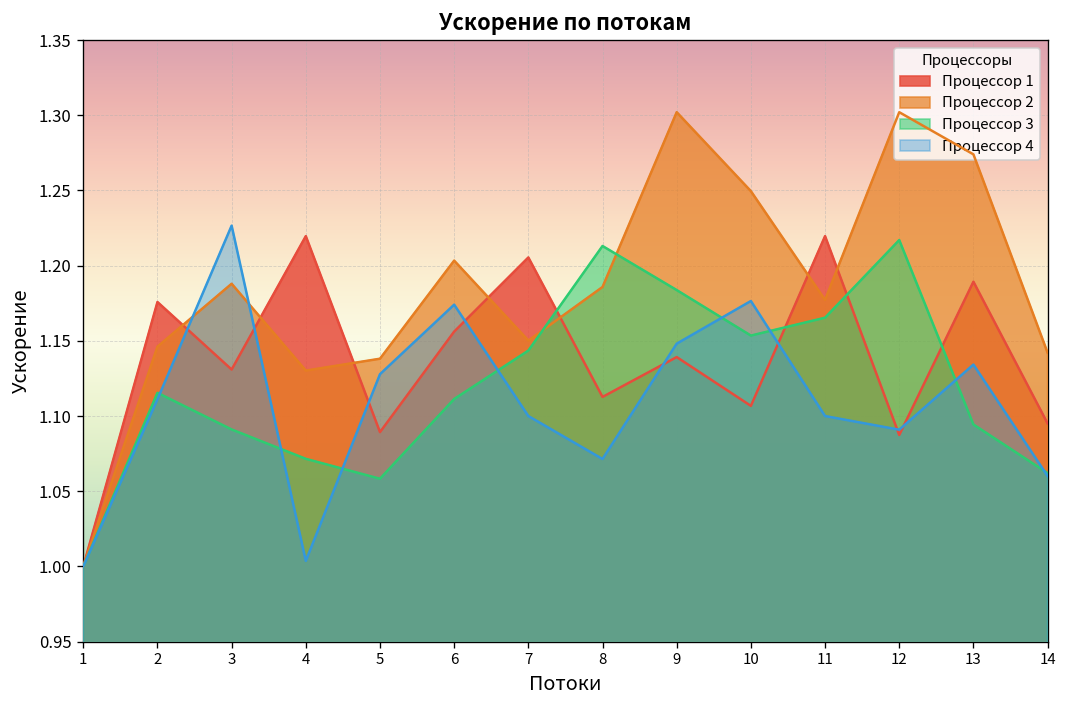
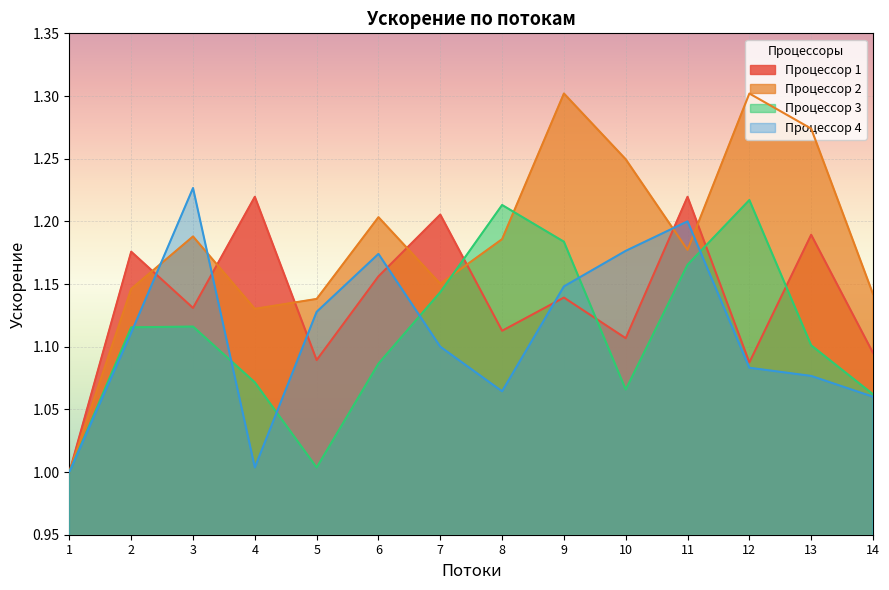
  {
    "Процессор 3": {
      "2": 1.115,
-     "3": 1.091,
+     "3": 1.116,
      "4": 1.072,
-     "5": 1.058,
-     "6": 1.111,
+     "5": 1.004,
+     "6": 1.087,
      "7": 1.144,
      "8": 1.213,
      "9": 1.184,
-     "10": 1.153,
+     "10": 1.066,
      "11": 1.165,
      "12": 1.217,
-     "13": 1.094
+     "13": 1.101
    },
    "Процессор 4": {
      "2": 1.111,
      "3": 1.227,
      "4": 1.004,
      "5": 1.128,
      "6": 1.174,
      "7": 1.100,
-     "8": 1.071,
+     "8": 1.064,
      "9": 1.148,
      "10": 1.176,
-     "11": 1.1,
-     "12": 1.091,
-     "13": 1.134
+     "11": 1.2,
+     "12": 1.083,
+     "13": 1.077
    }
  }
